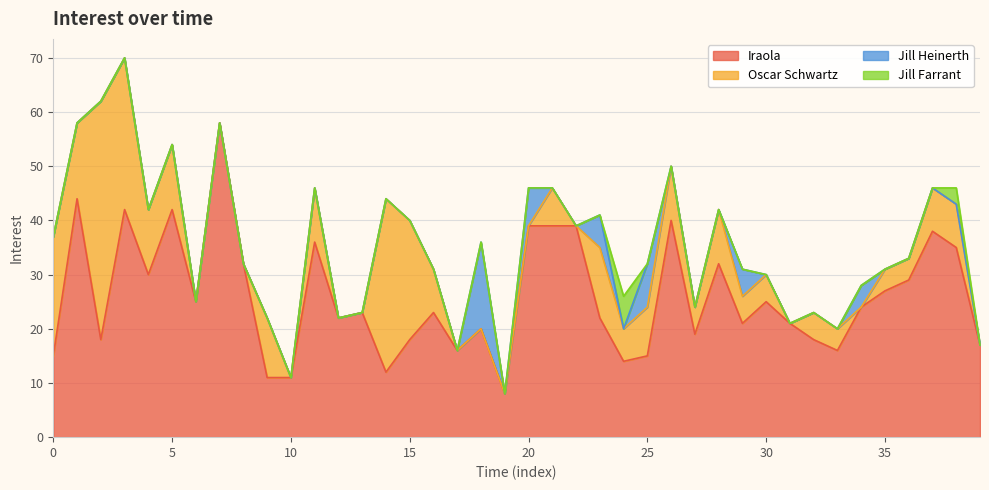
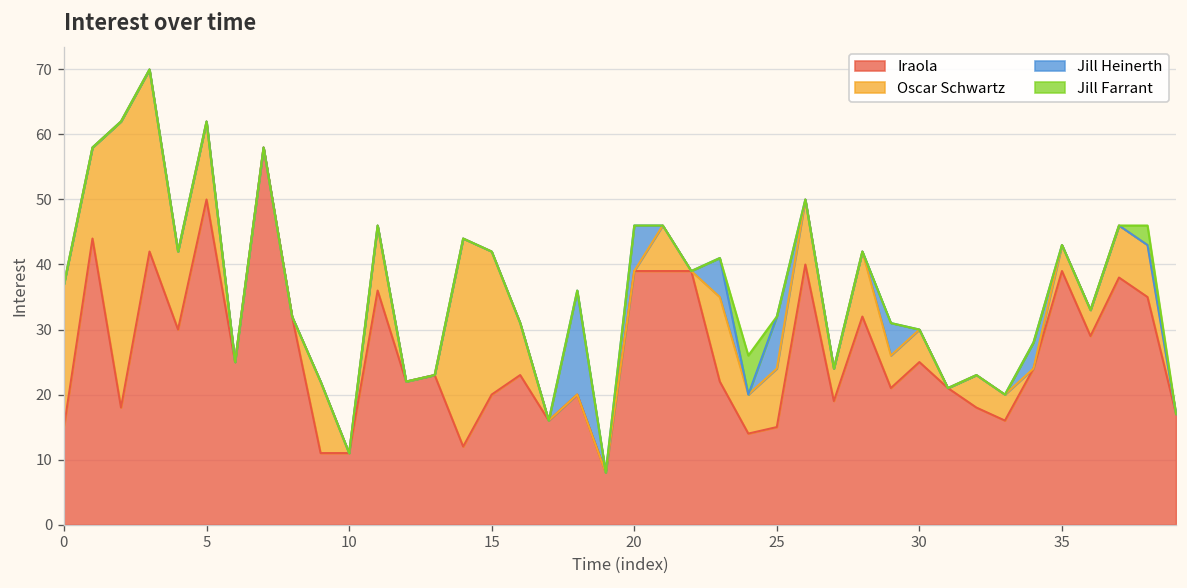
  {
    "Iraola": {
      "0": 15,
-     "5": 42,
-     "15": 18,
+     "5": 50,
+     "15": 20,
      "25": 15,
      "30": 25,
-     "35": 27
+     "35": 39
    },
    "Oscar Schwartz": {
      "25": 9
    }
  }
